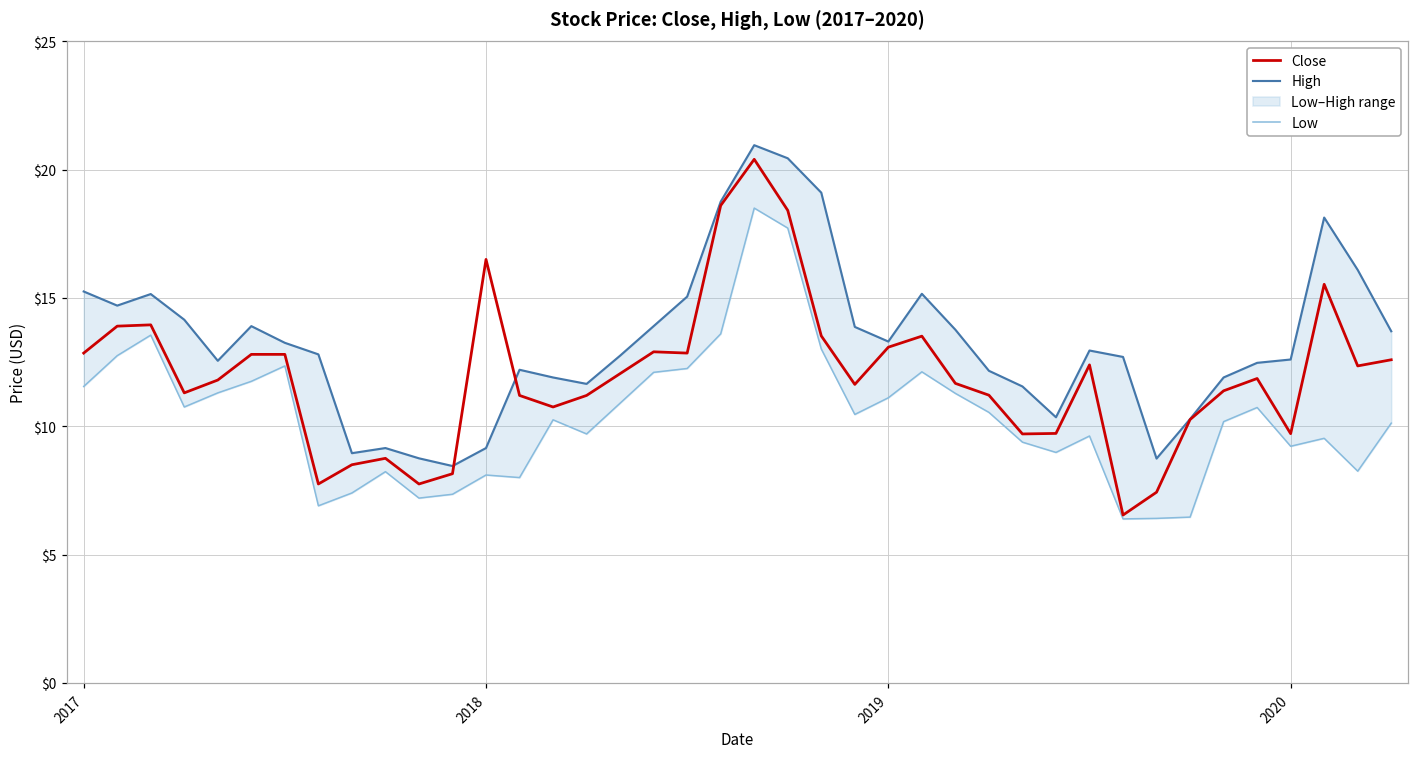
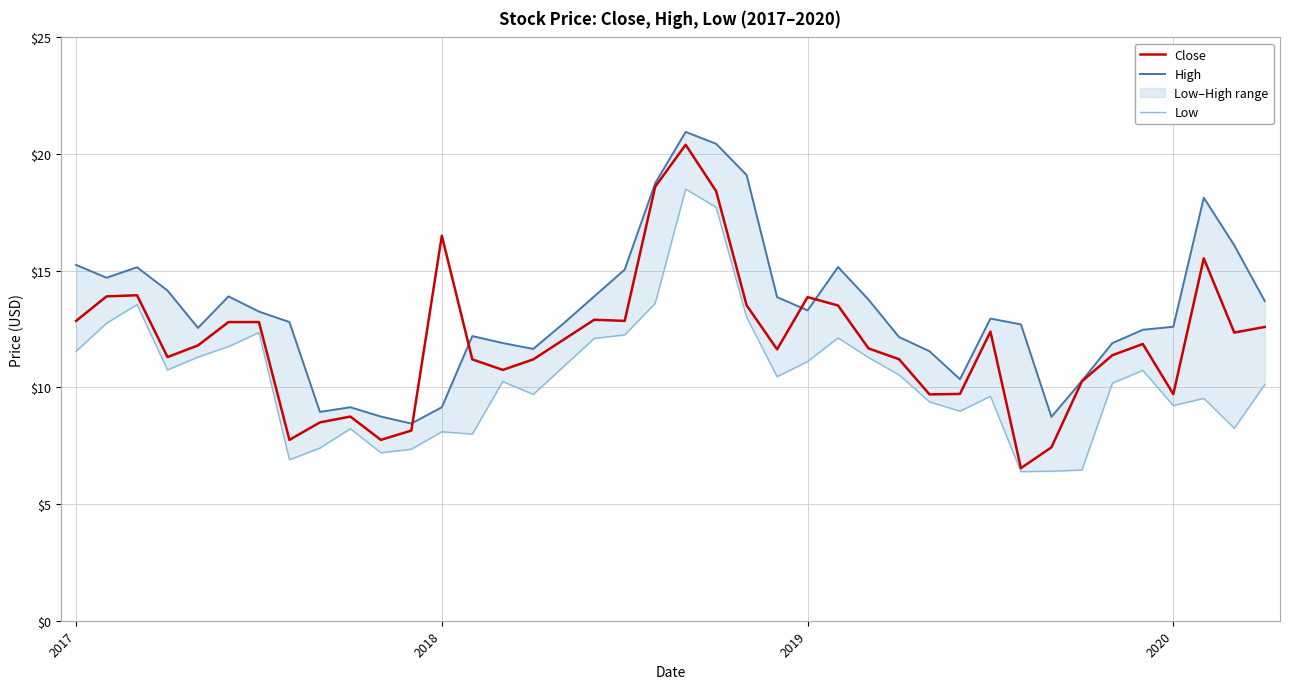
  {
    "Close": {
      "2017": "$12.9",
      "2018": "$16.5",
-     "2019": "$13.1",
+     "2019": "$13.9",
      "2020": "$9.7"
    }
  }
